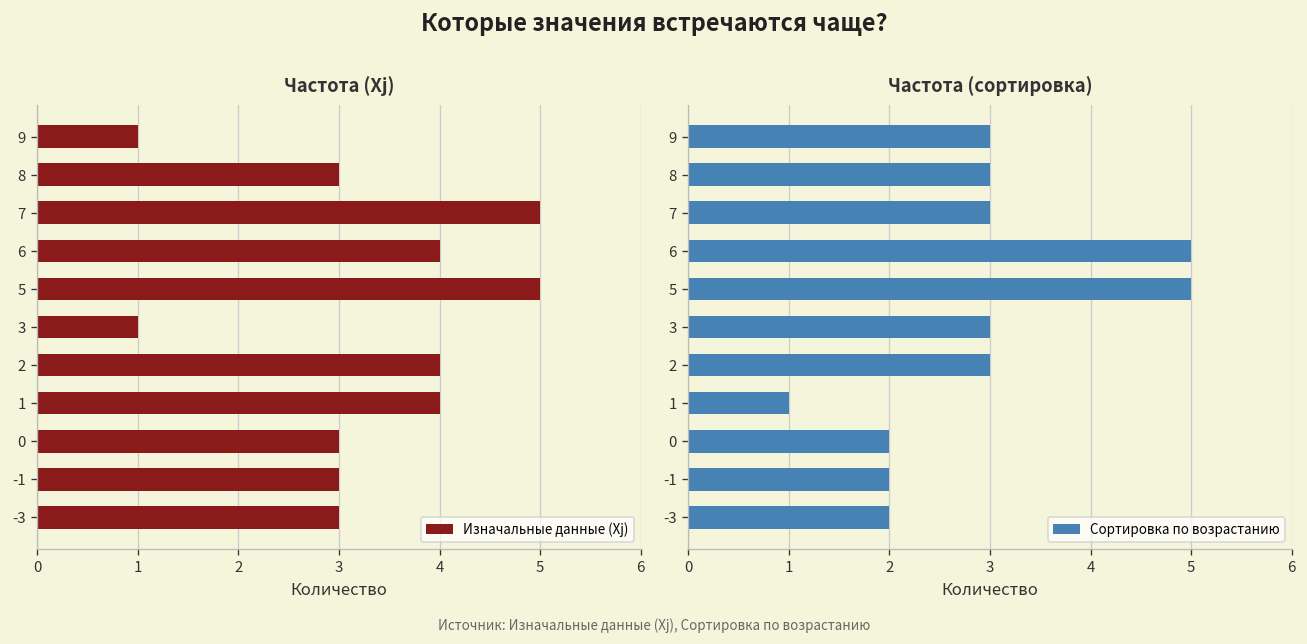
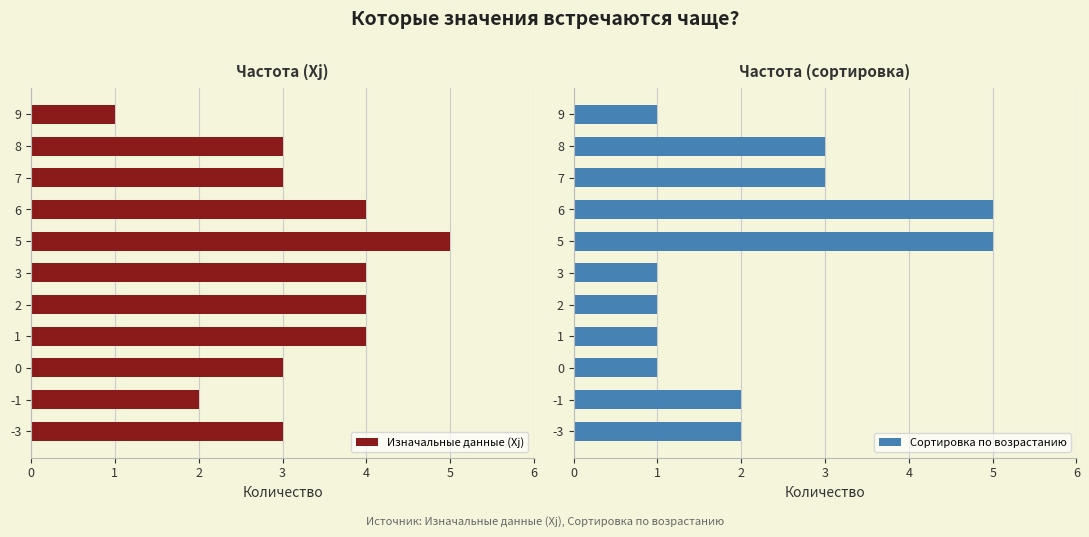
  {
    "Частота (Xj)": {
      "9": 1,
      "8": 3,
-     "7": 5,
+     "7": 3,
      "6": 4,
      "5": 5,
-     "3": 1,
+     "3": 4,
      "2": 4,
      "1": 4,
      "0": 3,
-     "-1": 3,
+     "-1": 2,
      "-3": 3
    },
    "Частота (сортировка)": {
-     "9": 3,
+     "9": 1,
      "8": 3,
      "7": 3,
      "6": 5,
      "5": 5,
-     "3": 3,
-     "2": 3,
+     "3": 1,
+     "2": 1,
      "1": 1,
-     "0": 2,
+     "0": 1,
      "-1": 2,
      "-3": 2
    }
  }
